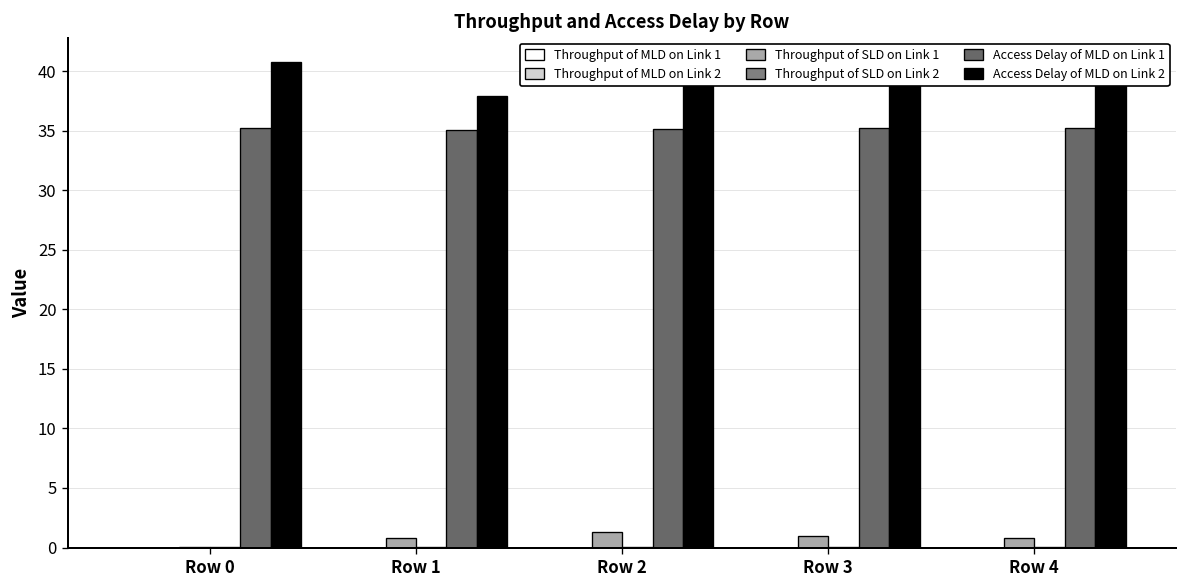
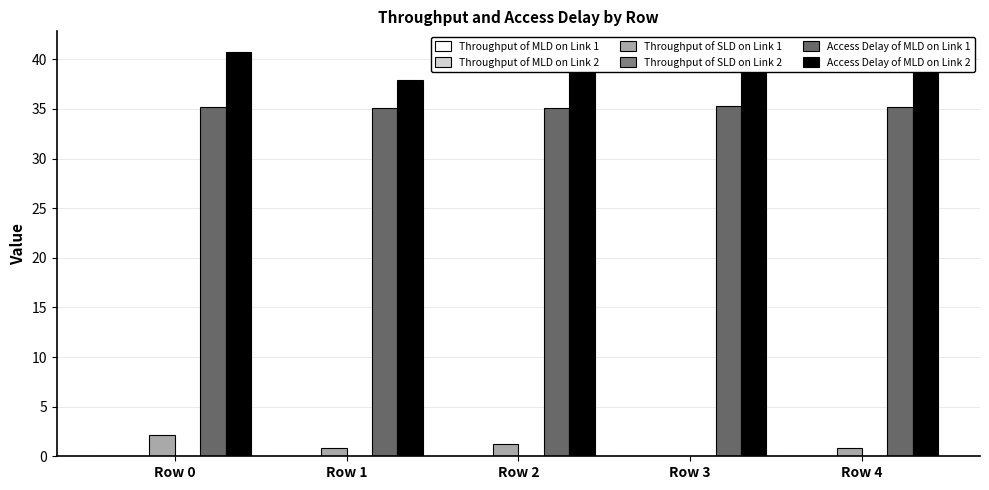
  {
    "Throughput of SLD on Link 1": {
-     "Row 0": 0,
+     "Row 0": 2,
      "Row 1": 1,
      "Row 2": 1,
-     "Row 3": 1,
+     "Row 3": 0,
      "Row 4": 1
    },
    "Access Delay of MLD on Link 2": {
      "Row 0": 41,
      "Row 1": 38
    }
  }
